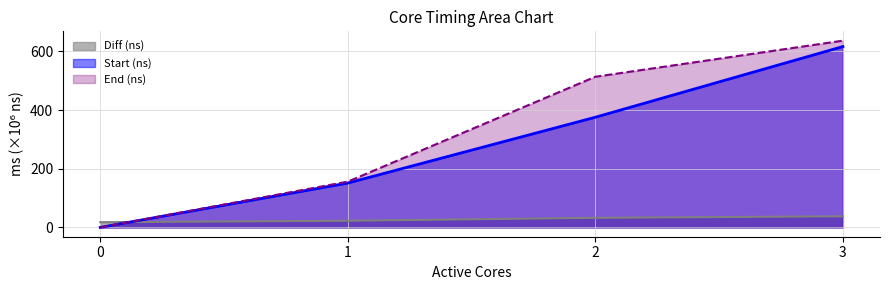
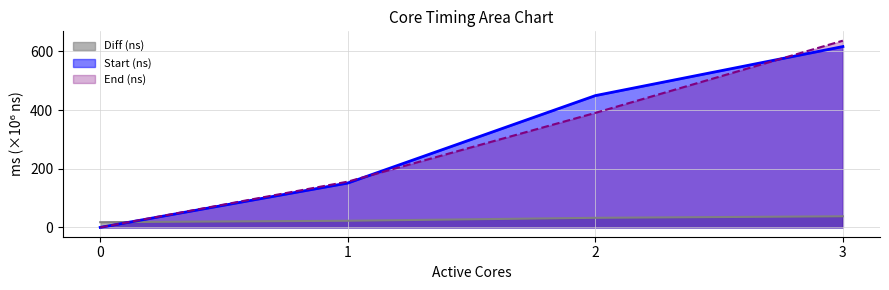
  {
    "Diff (ns)": {
      "0": 20,
      "1": 20,
      "2": 30,
      "3": 40
    },
    "Start (ns)": {
-     "2": 380,
+     "2": 450,
      "3": 620
    },
    "End (ns)": {
-     "2": 510,
+     "2": 390,
      "3": 640
    }
  }
